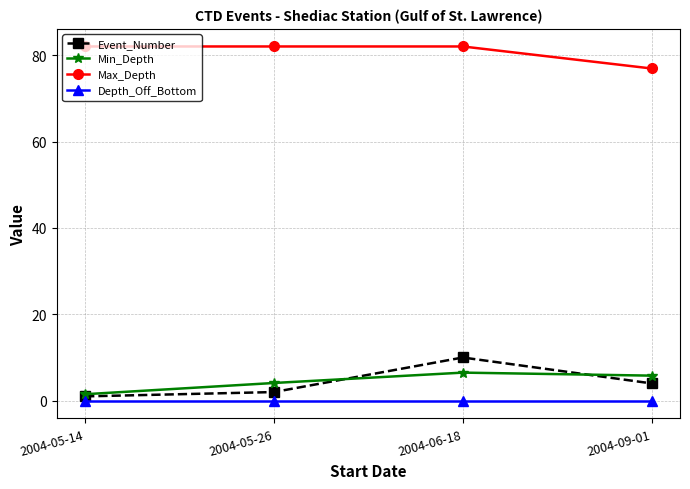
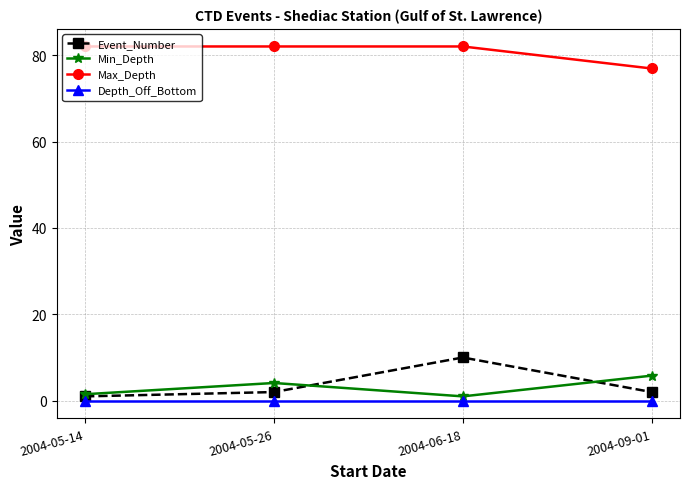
  {
    "Event_Number": {
      "2004-05-26": 2,
      "2004-06-18": 10,
-     "2004-09-01": 4
+     "2004-09-01": 2
    },
    "Min_Depth": {
      "2004-05-26": 4,
-     "2004-06-18": 7,
+     "2004-06-18": 1,
      "2004-09-01": 6
    },
    "Max_Depth": {
      "2004-05-26": 82,
      "2004-06-18": 82,
      "2004-09-01": 77
    },
    "Depth_Off_Bottom": {
      "2004-05-14": 0,
      "2004-05-26": 0,
      "2004-06-18": 0,
      "2004-09-01": 0
    }
  }
